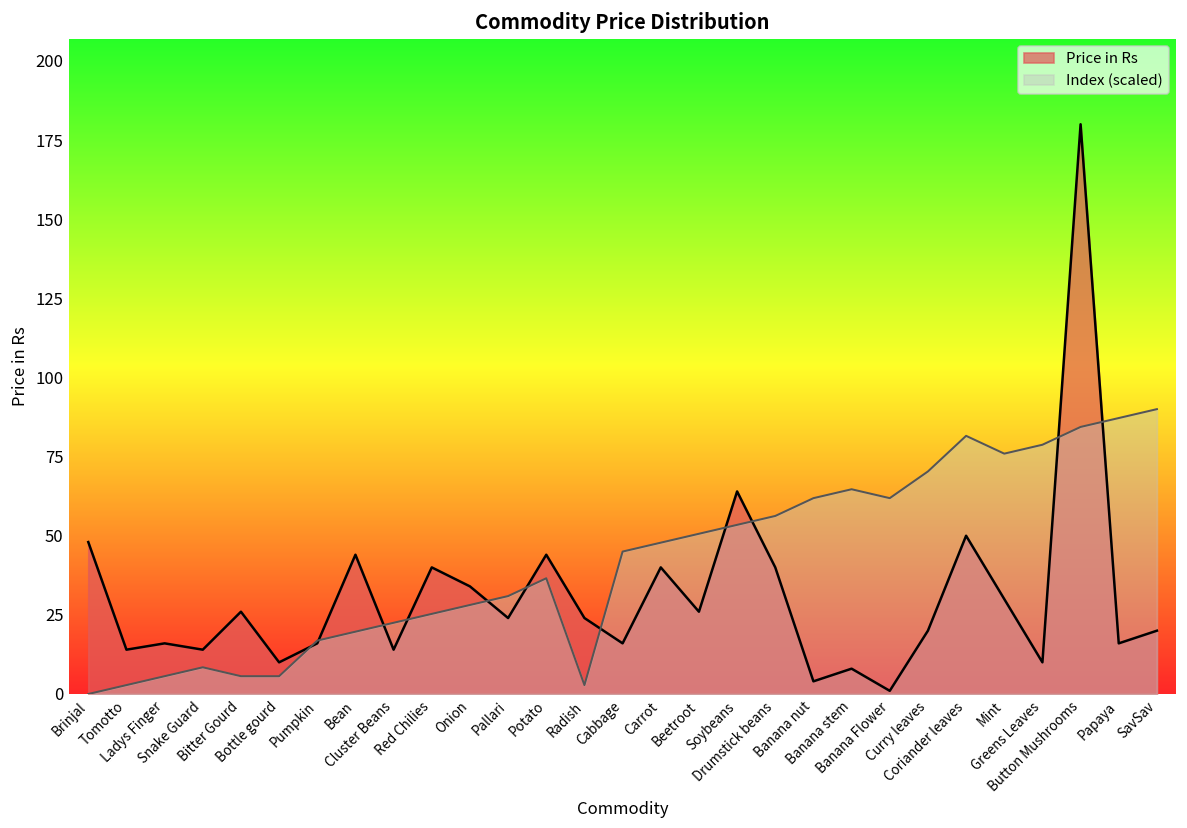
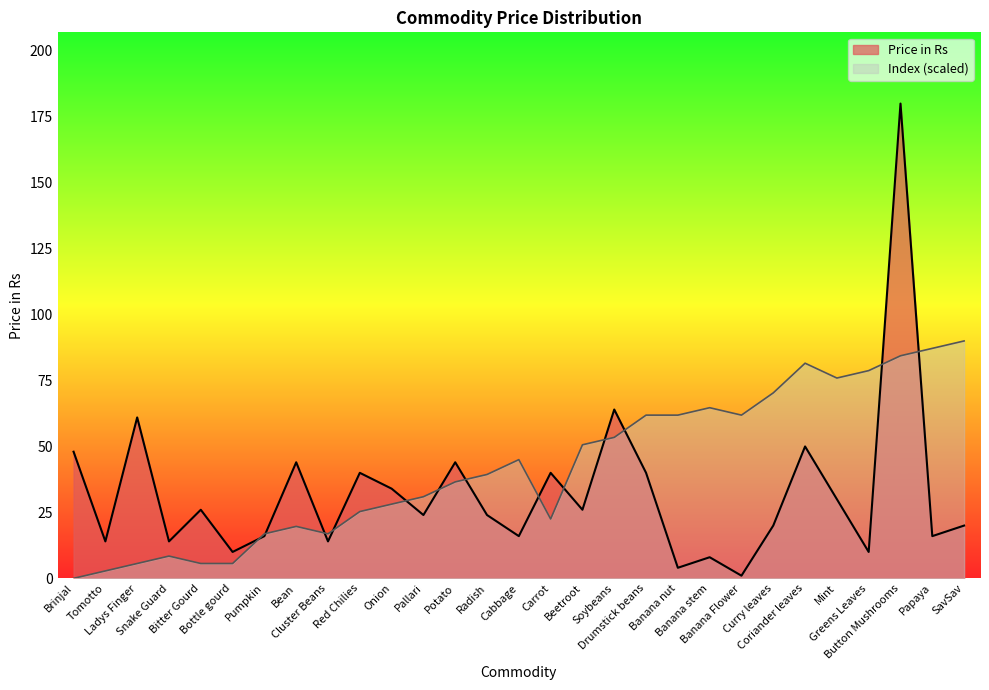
  {
    "Price in Rs": {
      "Brinjal": 48,
      "Tomotto": 14,
-     "Ladys Finger": 16,
+     "Ladys Finger": 61,
      "Snake Guard": 14,
      "Bitter Gourd": 26,
      "Bottle gourd": 10,
      "Bean": 44,
      "Cluster Beans": 14,
      "Red Chilies": 40,
      "Onion": 34,
      "Pallari": 24,
      "Potato": 44,
      "Radish": 24,
      "Cabbage": 16,
      "Carrot": 40,
      "Beetroot": 26,
      "Soybeans": 64,
      "Drumstick beans": 40,
      "Banana nut": 4,
      "Banana stem": 8,
      "Banana Flower": 1,
      "Curry leaves": 20,
      "Coriander leaves": 50,
      "Mint": 30,
      "Greens Leaves": 10,
      "Button Mushrooms": 180,
      "Papaya": 16,
      "SavSav": 20
    },
    "Index (scaled)": {
      "Brinjal": 0,
      "Tomotto": 3,
      "Ladys Finger": 6,
      "Snake Guard": 8,
      "Bitter Gourd": 6,
      "Bottle gourd": 6,
      "Bean": 20,
-     "Cluster Beans": 23,
+     "Cluster Beans": 17,
      "Red Chilies": 25,
      "Onion": 28,
      "Pallari": 31,
      "Potato": 37,
-     "Radish": 3,
+     "Radish": 39,
      "Cabbage": 45,
-     "Carrot": 48,
+     "Carrot": 23,
      "Beetroot": 51,
      "Soybeans": 53,
-     "Drumstick beans": 56,
+     "Drumstick beans": 62,
      "Banana nut": 62,
      "Banana stem": 65,
      "Banana Flower": 62,
      "Curry leaves": 70,
      "Coriander leaves": 82,
      "Mint": 76,
      "Greens Leaves": 79,
      "Button Mushrooms": 84,
      "Papaya": 87,
      "SavSav": 90
    }
  }
